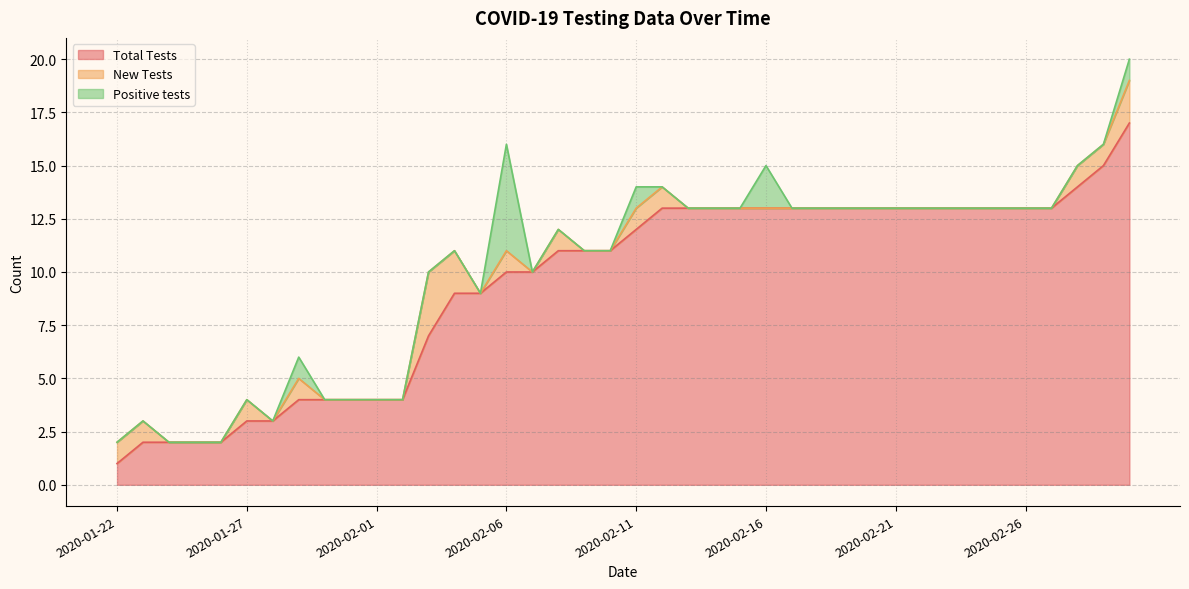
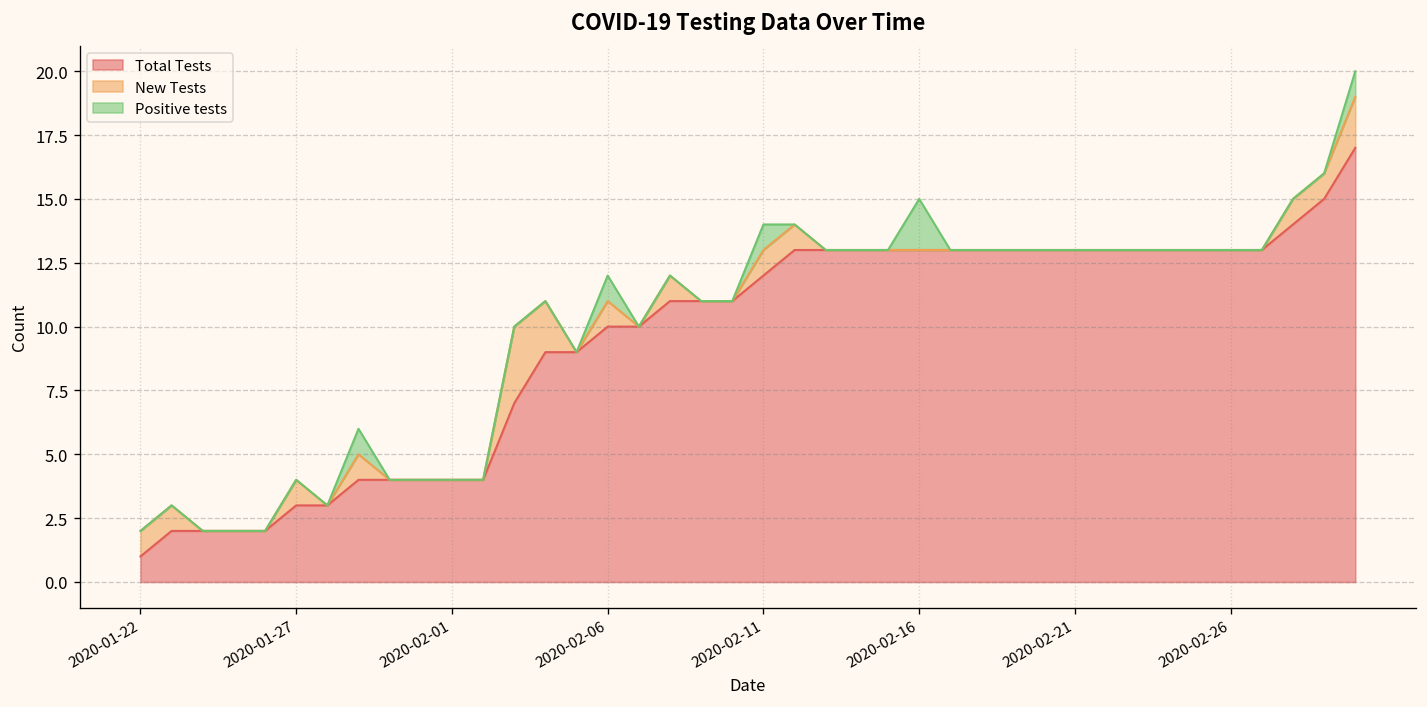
  {
    "Positive tests": {
-     "2020-02-06": 5,
+     "2020-02-06": 1,
      "2020-02-11": 1,
      "2020-02-16": 2
    }
  }
